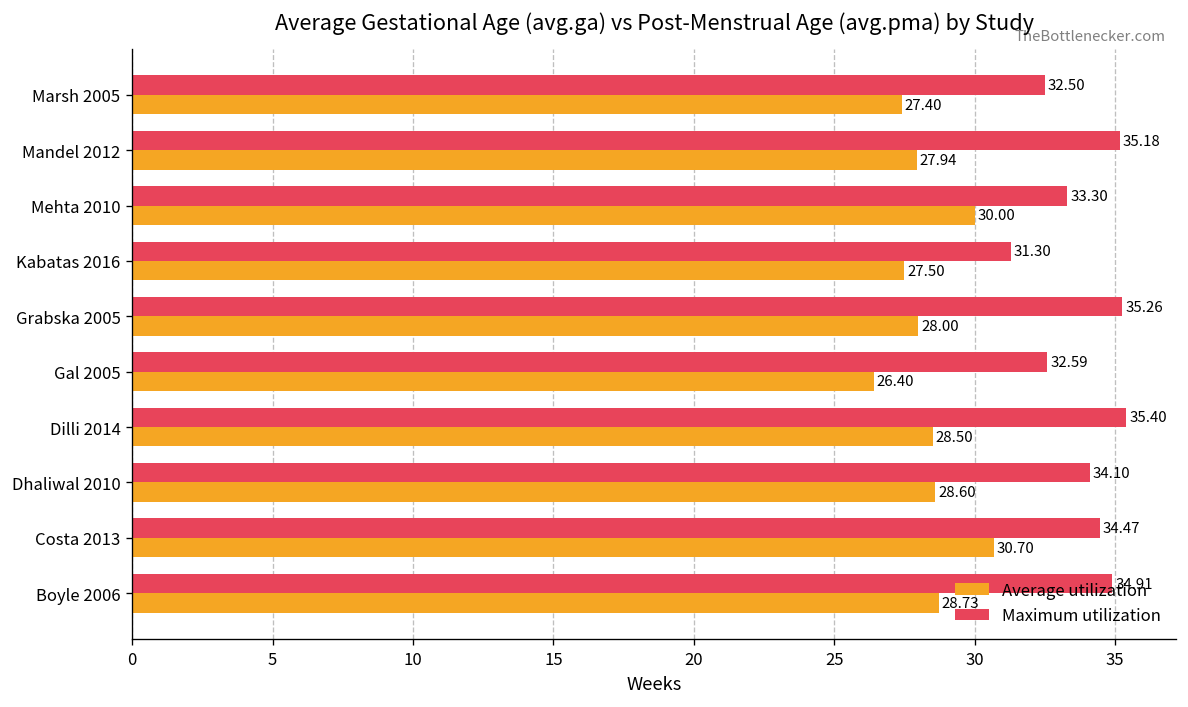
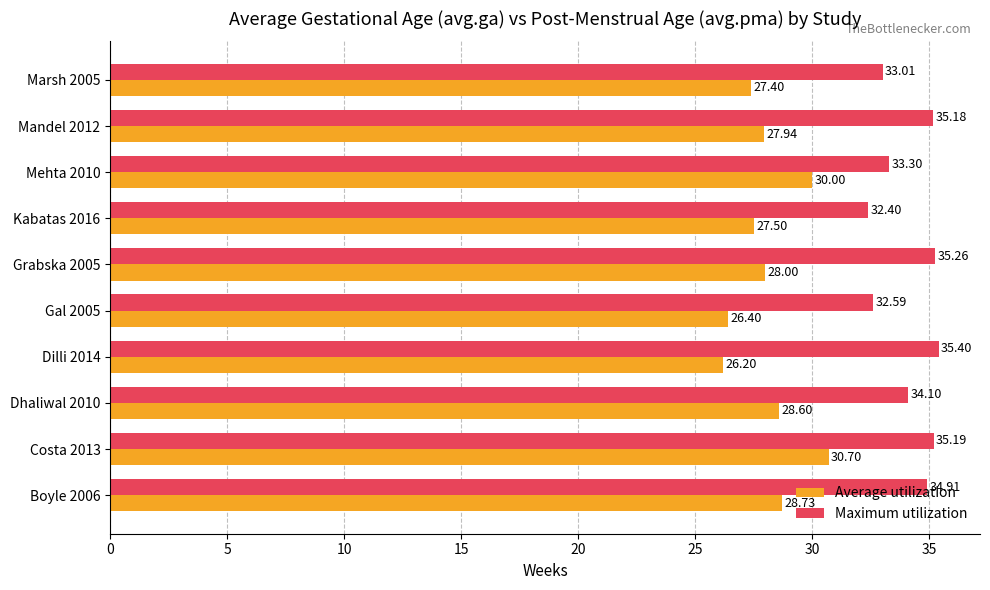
  {
    "Average utilization": {
      "Marsh 2005": 27.40,
      "Mandel 2012": 27.94,
      "Mehta 2010": 30.00,
      "Kabatas 2016": 27.50,
      "Grabska 2005": 28.00,
      "Gal 2005": 26.40,
-     "Dilli 2014": 28.50,
+     "Dilli 2014": 26.20,
      "Dhaliwal 2010": 28.60,
      "Costa 2013": 30.70,
      "Boyle 2006": 28.73
    },
    "Maximum utilization": {
-     "Marsh 2005": 32.50,
+     "Marsh 2005": 33.01,
      "Mandel 2012": 35.18,
      "Mehta 2010": 33.30,
-     "Kabatas 2016": 31.30,
+     "Kabatas 2016": 32.40,
      "Grabska 2005": 35.26,
      "Gal 2005": 32.59,
      "Dilli 2014": 35.40,
      "Dhaliwal 2010": 34.10,
-     "Costa 2013": 34.47,
+     "Costa 2013": 35.19,
      "Boyle 2006": 34.91
    }
  }
